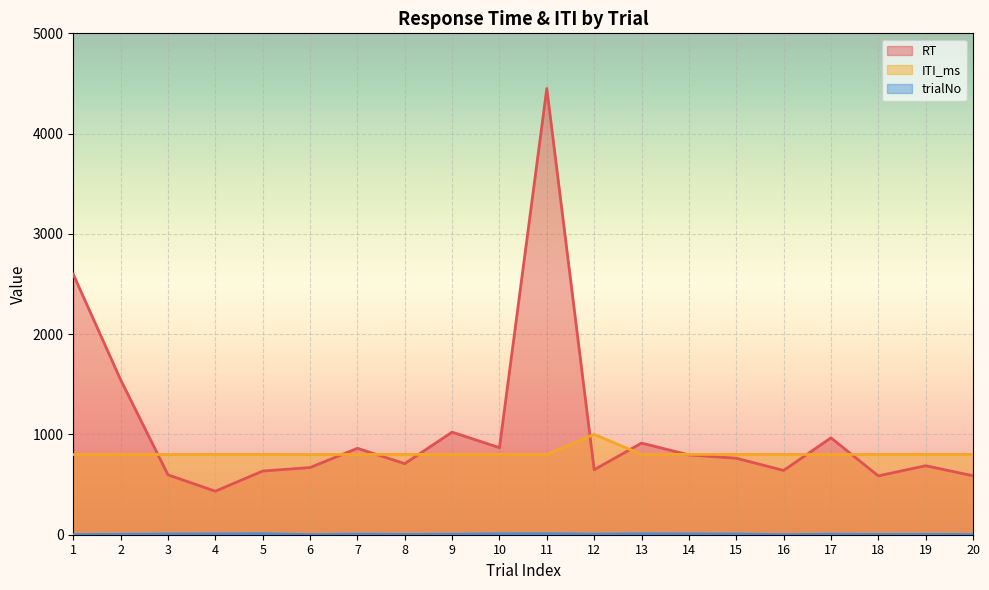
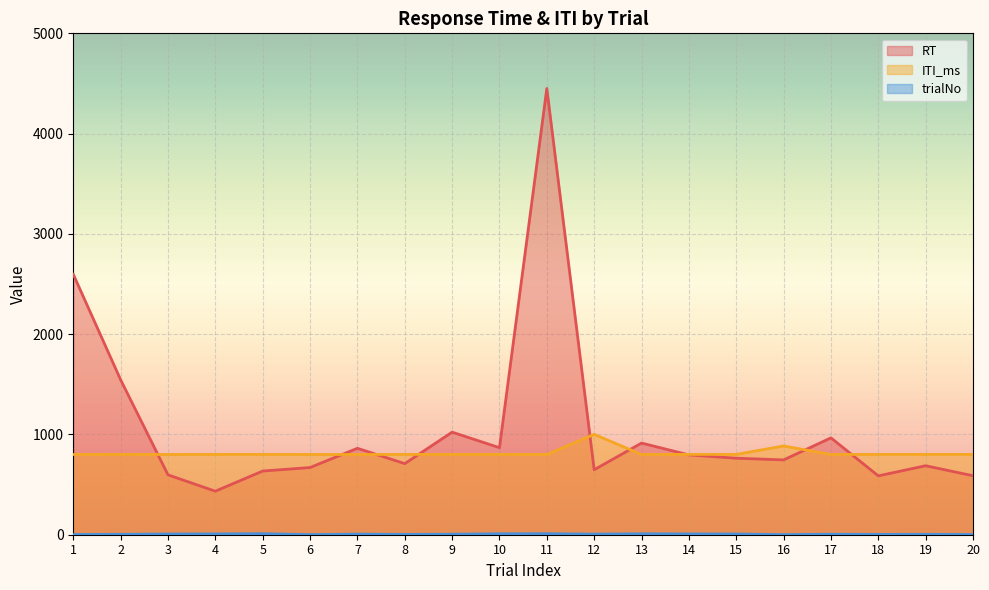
  {
    "RT": {
      "1": 2600,
      "2": 1550,
      "3": 600,
      "4": 430,
      "5": 640,
      "6": 670,
      "7": 860,
      "8": 710,
      "9": 1020,
      "10": 870,
      "11": 4450,
      "12": 650,
      "13": 910,
      "15": 760,
-     "16": 640,
+     "16": 750,
      "17": 970,
      "18": 590,
      "19": 690,
      "20": 590
    },
    "ITI_ms": {
      "1": 800,
      "2": 800,
      "3": 800,
      "4": 800,
      "5": 800,
      "6": 800,
      "7": 800,
      "8": 800,
      "9": 800,
      "10": 800,
      "11": 800,
      "12": 1000,
      "13": 800,
      "15": 800,
-     "16": 800,
+     "16": 890,
      "17": 800,
      "18": 800,
      "19": 800,
      "20": 800
    },
    "trialNo": {
      "1": 0,
      "2": 0,
      "3": 10,
      "4": 10,
      "5": 10,
      "6": 0,
      "7": 10,
      "8": 0,
      "9": 10,
      "10": 10,
      "11": 10,
      "12": 10,
      "13": 10,
      "14": 10,
      "15": 10,
      "16": 0,
      "17": 10,
      "18": 0,
      "19": 0,
      "20": 0
    }
  }
